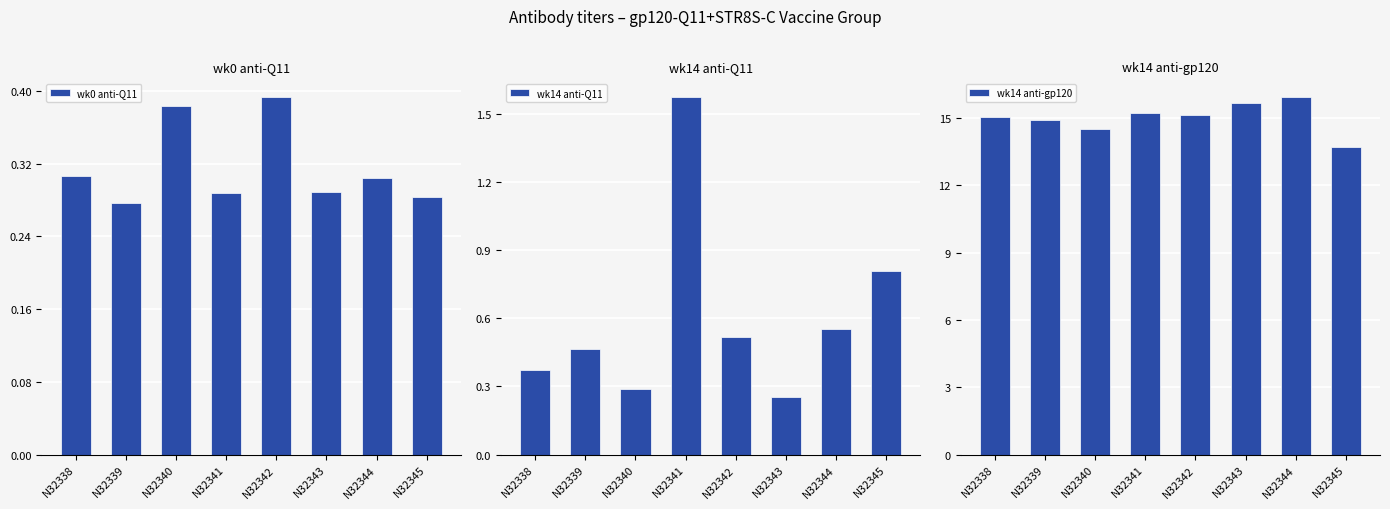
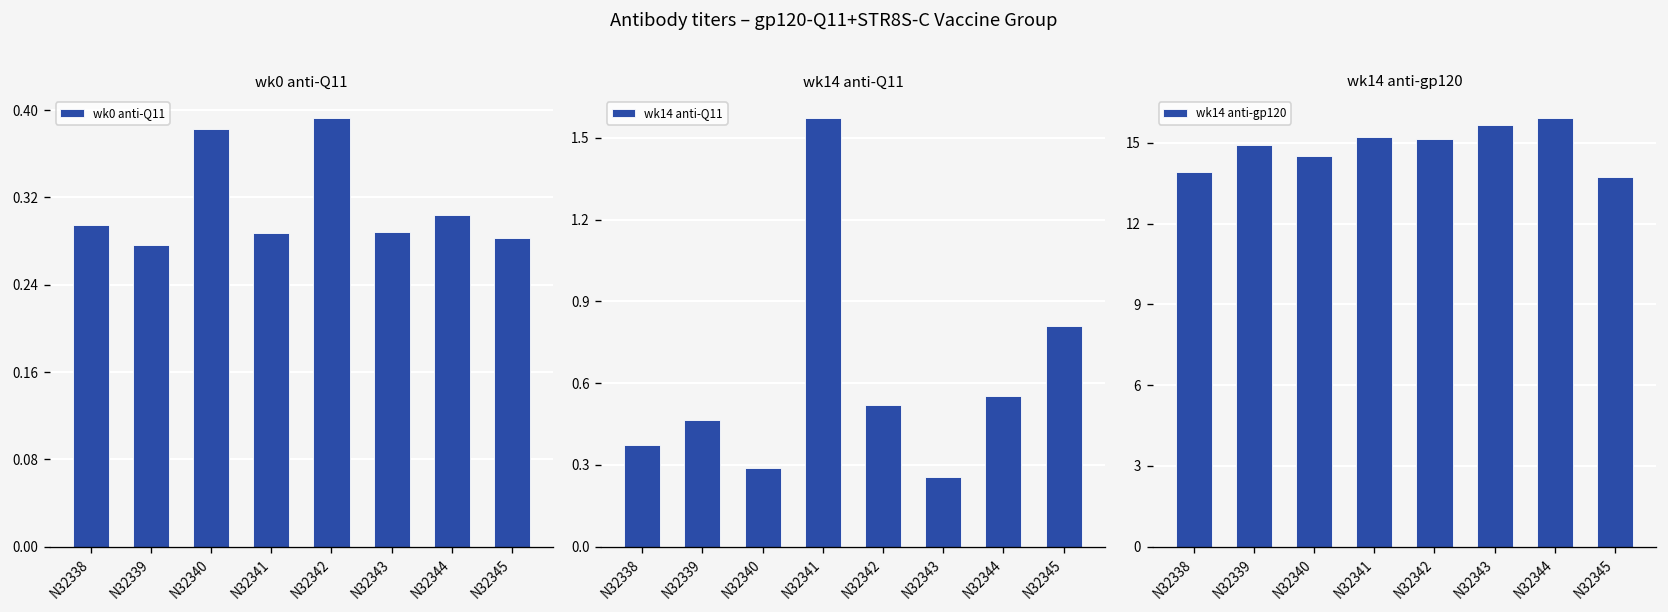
  {
    "wk0 anti-Q11": {
-     "N32338": 0.31,
+     "N32338": 0.29,
      "N32339": 0.28,
      "N32340": 0.38,
      "N32341": 0.29,
      "N32342": 0.39,
      "N32343": 0.29,
      "N32344": 0.30,
      "N32345": 0.28
    },
    "wk14 anti-Q11": {
      "N32338": 0.37,
      "N32339": 0.46,
      "N32340": 0.29,
      "N32341": 1.57,
      "N32342": 0.52,
      "N32343": 0.25,
      "N32344": 0.55,
      "N32345": 0.81
    },
    "wk14 anti-gp120": {
-     "N32338": 15.0,
+     "N32338": 13.9,
      "N32339": 14.9,
      "N32340": 14.5,
      "N32341": 15.2,
      "N32342": 15.1,
      "N32343": 15.7,
      "N32344": 15.9,
      "N32345": 13.7
    }
  }
